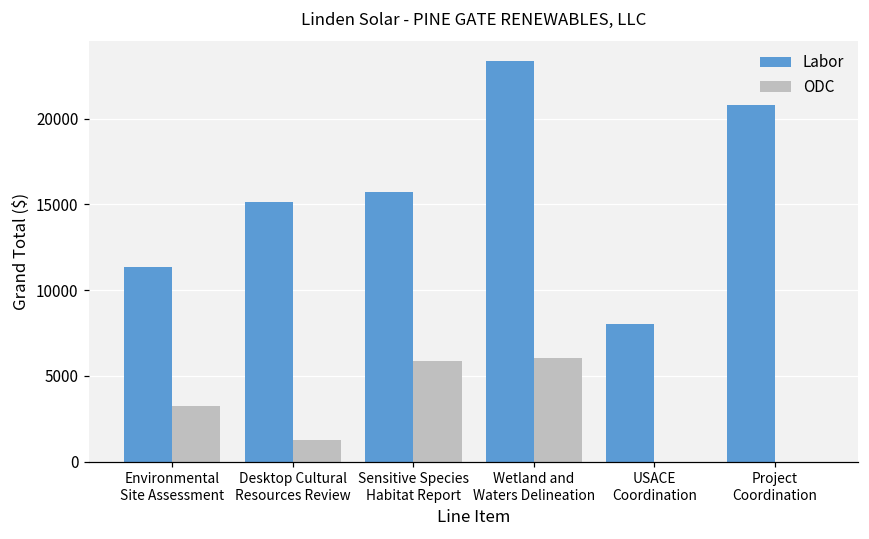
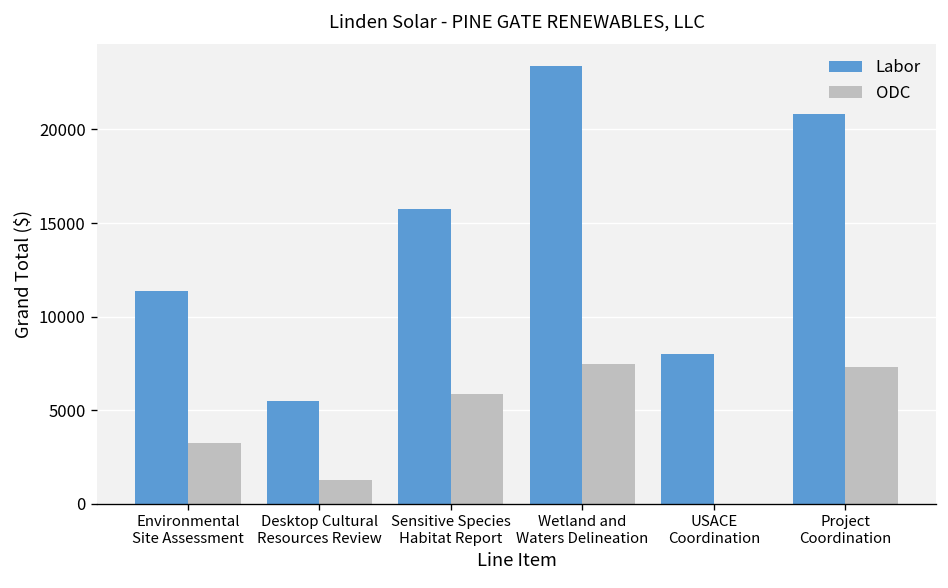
  {
    "Labor": {
      "Environmental Site Assessment": 11400,
-     "Desktop Cultural Resources Review": 15200,
+     "Desktop Cultural Resources Review": 5500,
      "Sensitive Species Habitat Report": 15800,
      "Wetland and Waters Delineation": 23400,
      "USACE Coordination": 8000,
      "Project Coordination": 20800
    },
    "ODC": {
      "Environmental Site Assessment": 3200,
      "Desktop Cultural Resources Review": 1300,
      "Sensitive Species Habitat Report": 5900,
-     "Wetland and Waters Delineation": 6100,
+     "Wetland and Waters Delineation": 7400,
      "USACE Coordination": 0,
-     "Project Coordination": 0
+     "Project Coordination": 7300
    }
  }
